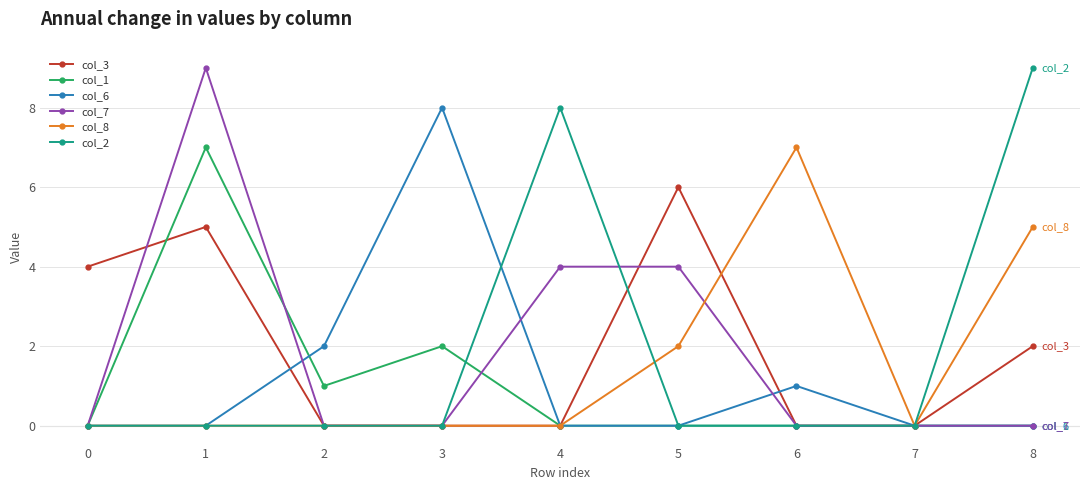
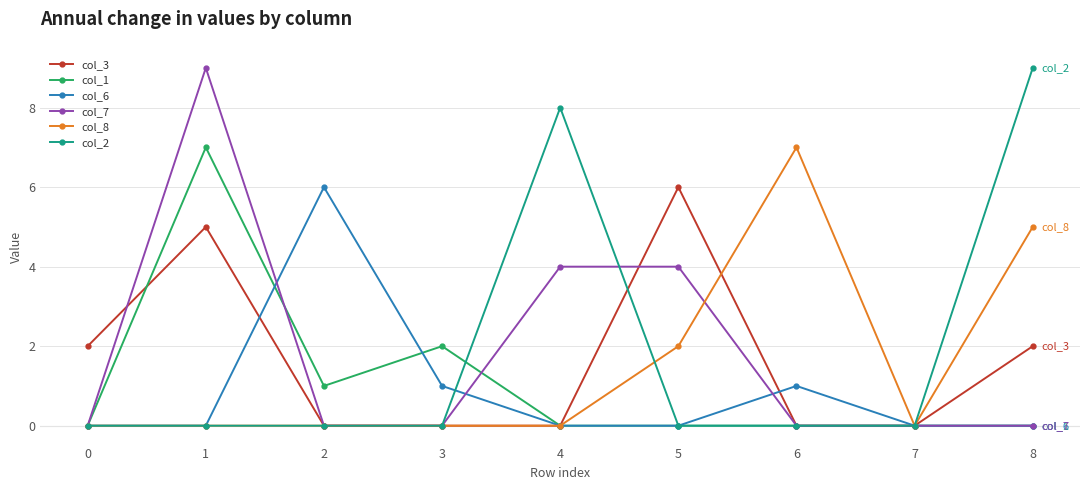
  {
    "col_3": {
-     "0": 4,
+     "0": 2,
      "1": 5,
      "5": 6
    },
    "col_6": {
-     "2": 2,
-     "3": 8,
+     "2": 6,
+     "3": 1,
      "6": 1
    },
    "col_7": {
      "1": 9,
      "4": 4,
      "5": 4
    },
    "col_8": {
      "5": 2,
      "6": 7
    }
  }
